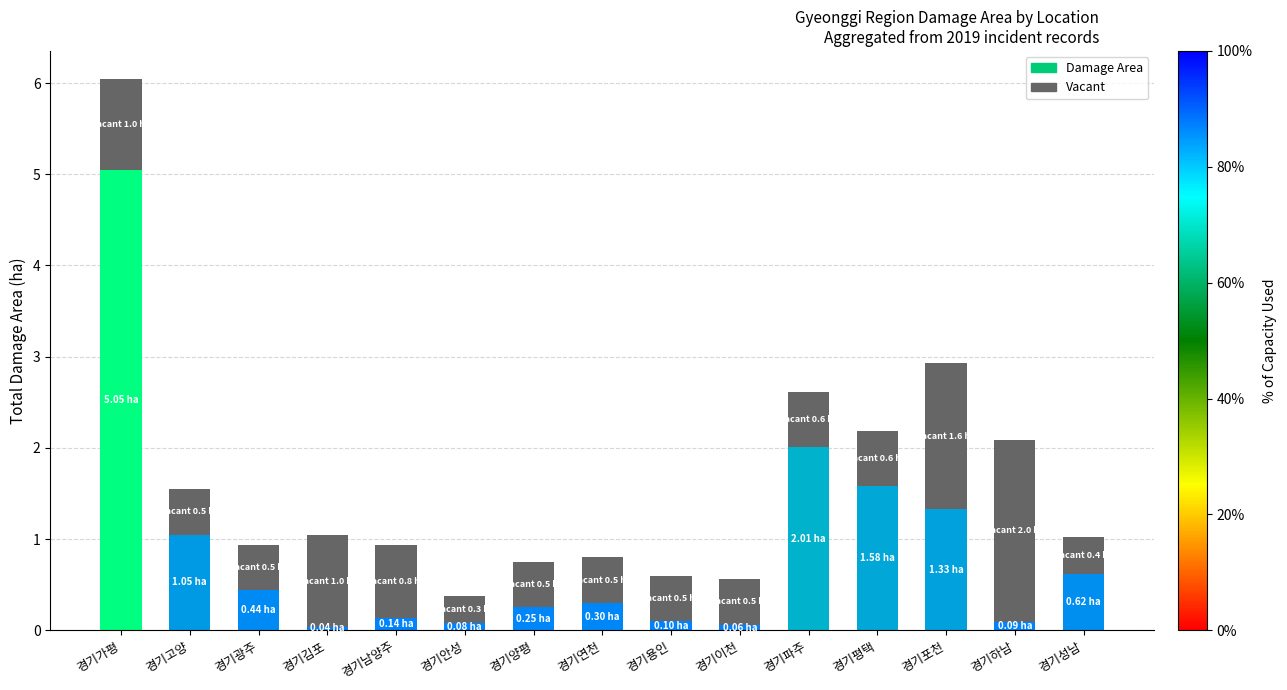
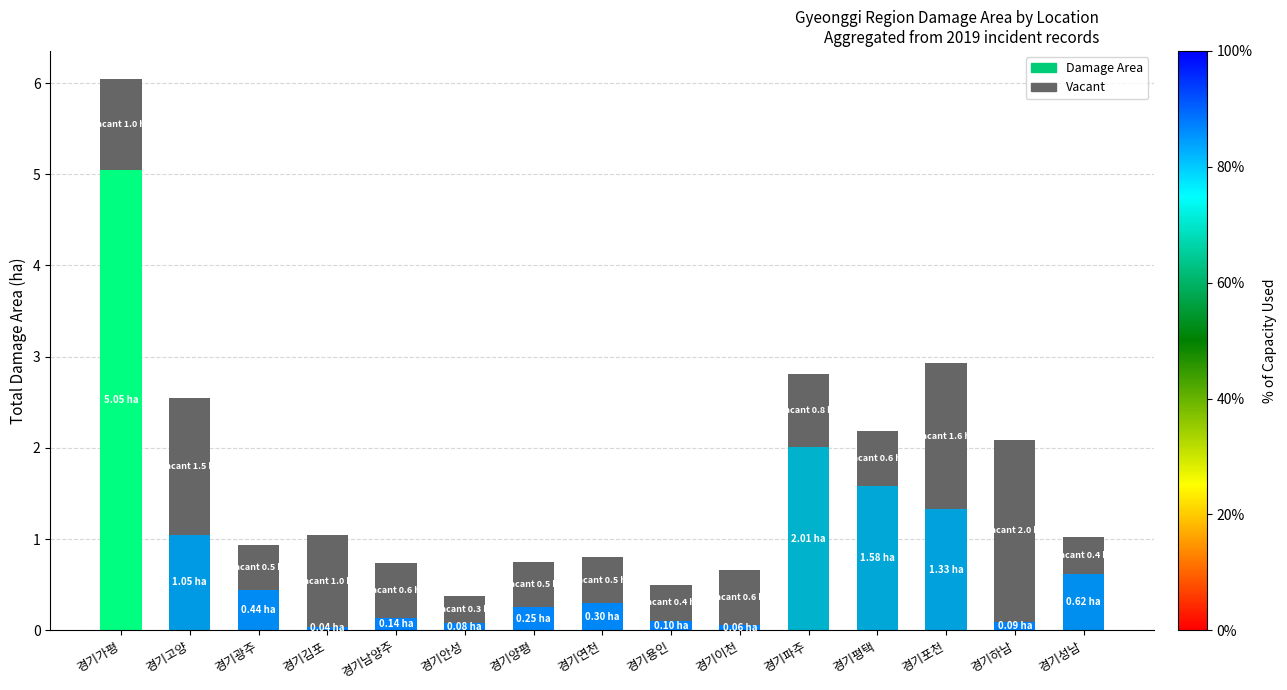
  {
    "Vacant": {
      "경기가평": 1.0,
-     "경기고양": 0.5,
+     "경기고양": 1.5,
      "경기광주": 0.5,
      "경기김포": 1.0,
-     "경기남양주": 0.8,
+     "경기남양주": 0.6,
      "경기안성": 0.3,
      "경기양평": 0.5,
      "경기연천": 0.5,
-     "경기용인": 0.5,
-     "경기이천": 0.5,
-     "경기파주": 0.6,
+     "경기용인": 0.4,
+     "경기이천": 0.6,
+     "경기파주": 0.8,
      "경기평택": 0.6,
      "경기포천": 1.6,
      "경기하남": 2.0,
      "경기성남": 0.4
    }
  }
